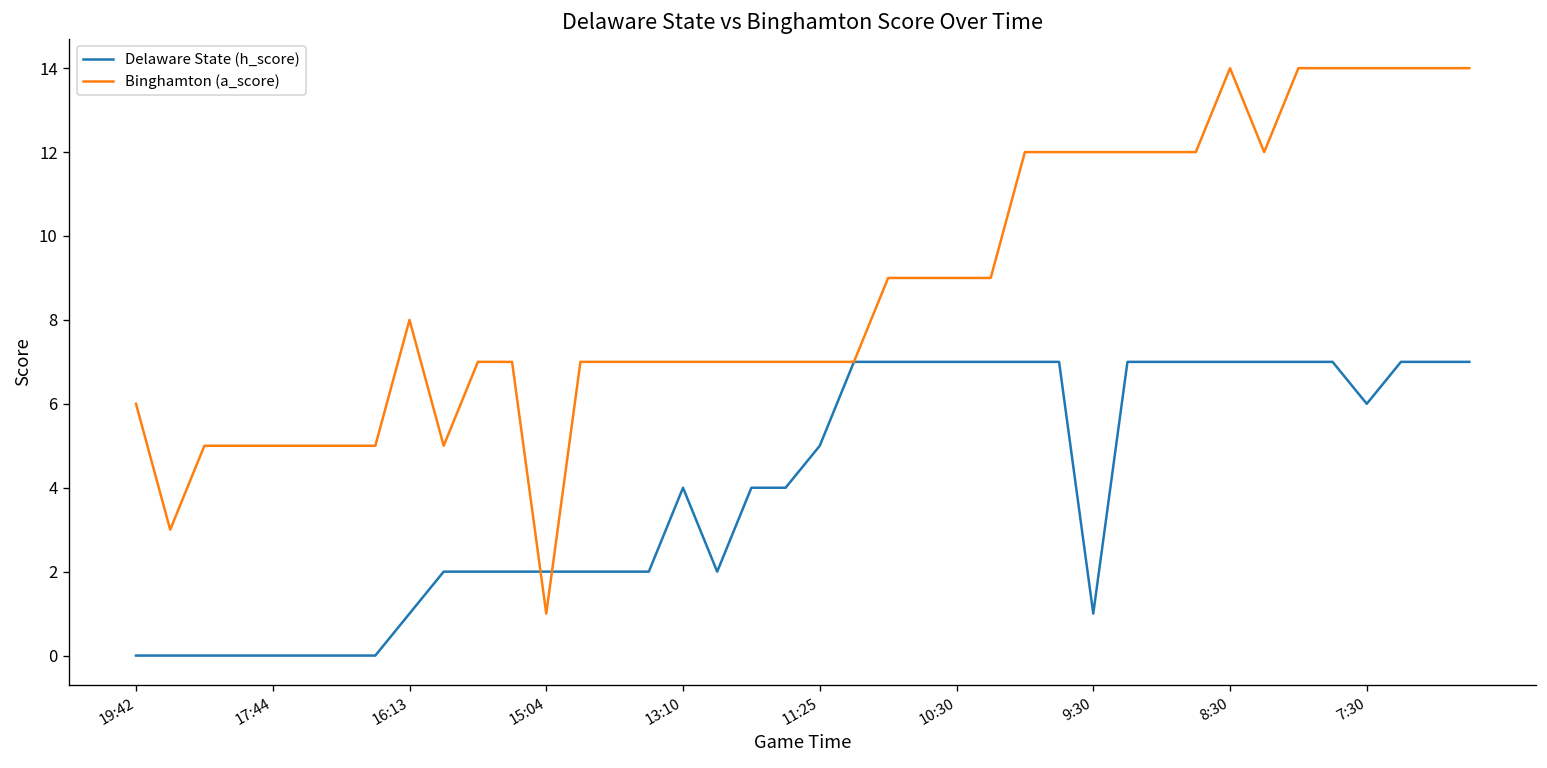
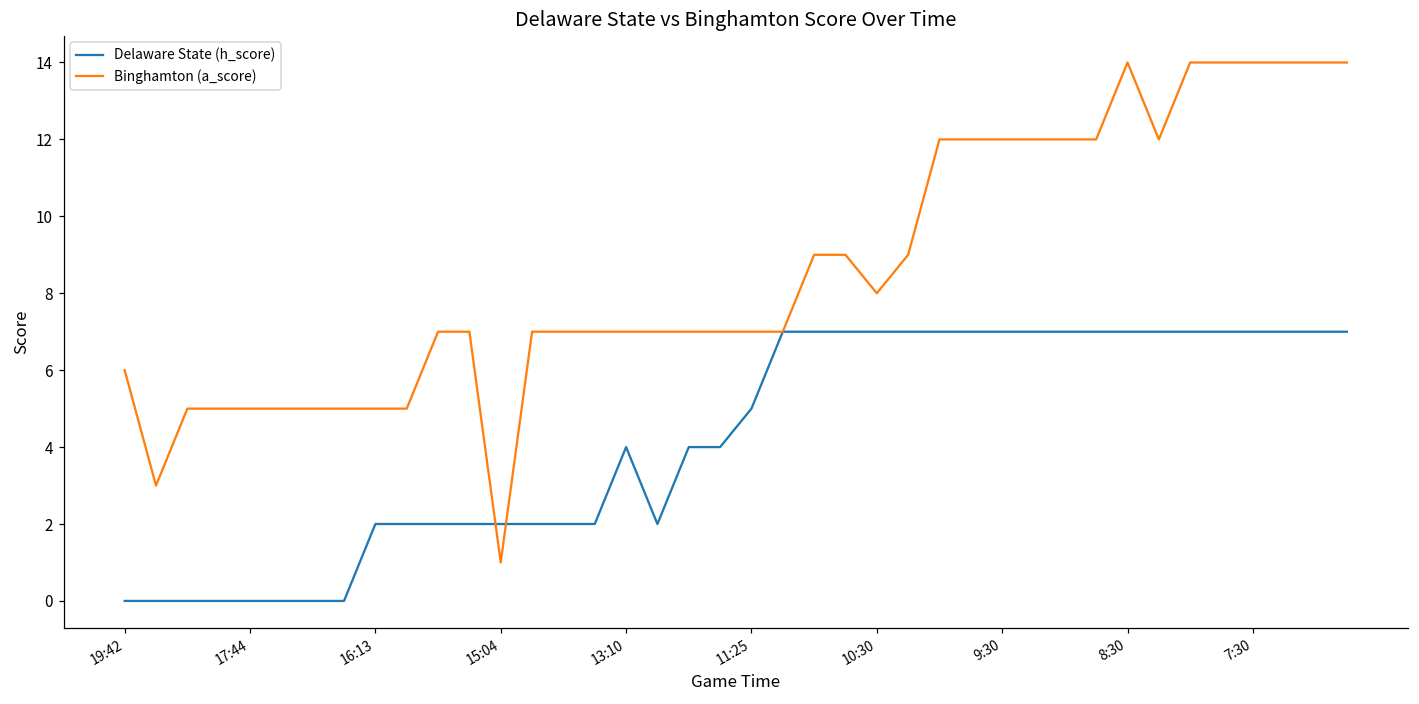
  {
    "Delaware State (h_score)": {
      "19:42": 0,
      "17:44": 0,
-     "16:13": 1,
+     "16:13": 2,
      "15:04": 2,
      "13:10": 4,
      "11:25": 5,
      "10:30": 7,
-     "9:30": 1,
+     "9:30": 7,
      "8:30": 7,
-     "7:30": 6
+     "7:30": 7
    },
    "Binghamton (a_score)": {
      "19:42": 6,
      "17:44": 5,
-     "16:13": 8,
+     "16:13": 5,
      "15:04": 1,
      "13:10": 7,
      "11:25": 7,
-     "10:30": 9,
+     "10:30": 8,
      "9:30": 12,
      "8:30": 14,
      "7:30": 14
    }
  }
